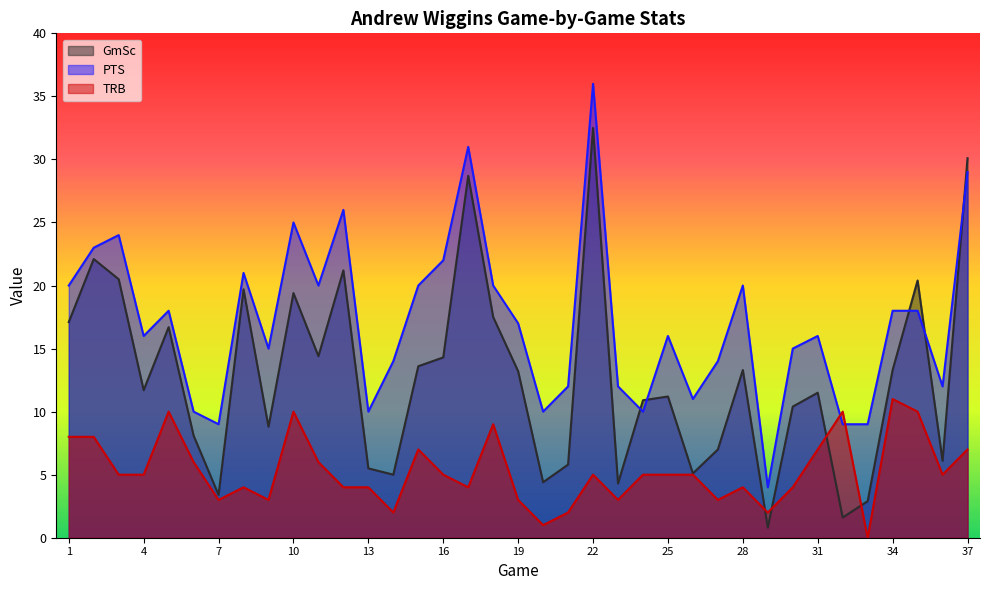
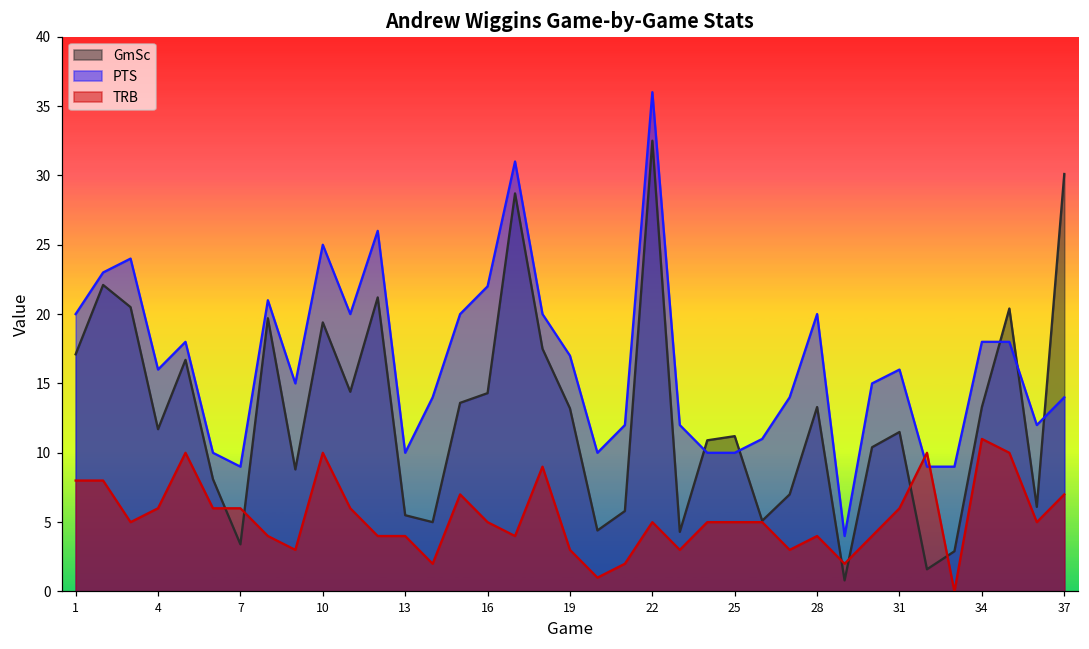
  {
    "GmSc": {
      "1": 17,
      "4": 11.7,
      "7": 3.4,
      "10": 19.4,
      "13": 5.5,
      "16": 14.3,
      "19": 13.2,
      "22": 32.5,
      "25": 11.2,
      "28": 13.3,
      "31": 11.5,
      "34": 13.3,
      "37": 30
    },
    "PTS": {
      "1": 20,
      "4": 16,
      "7": 9,
      "10": 25,
      "13": 10,
      "16": 22,
      "19": 17,
      "22": 36,
-     "25": 16,
+     "25": 10,
      "28": 20,
      "31": 16,
      "34": 18,
-     "37": 29
+     "37": 14
    },
    "TRB": {
      "1": 8,
-     "4": 5,
-     "7": 3,
+     "4": 6,
+     "7": 6,
      "10": 10,
      "13": 4,
      "16": 5,
      "19": 3,
      "22": 5,
      "25": 5,
      "28": 4,
-     "31": 7,
+     "31": 6,
      "34": 11,
      "37": 7
    }
  }
